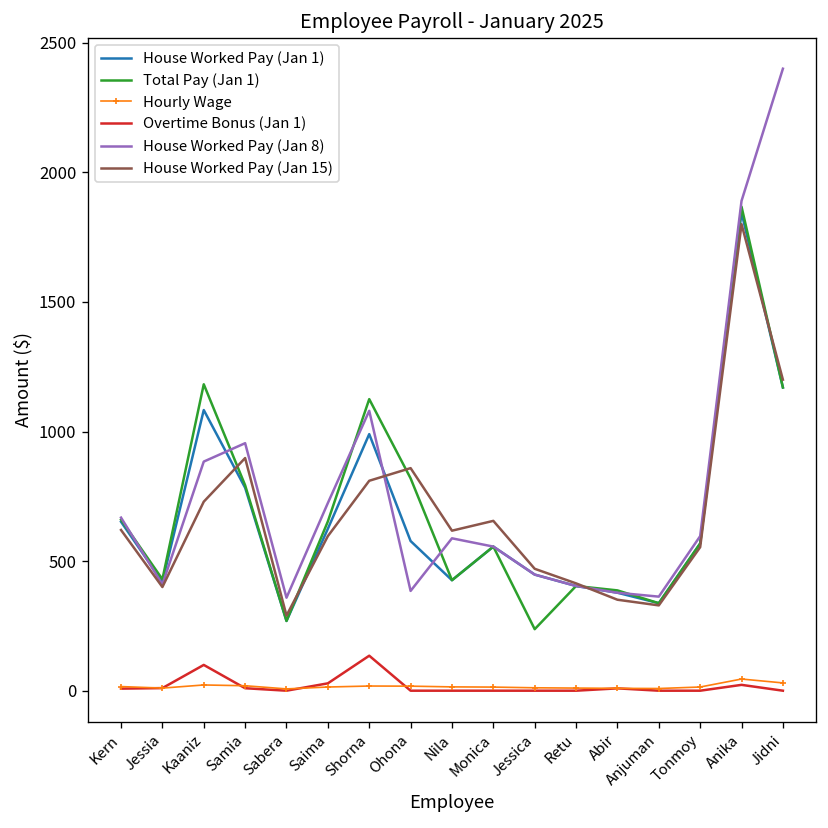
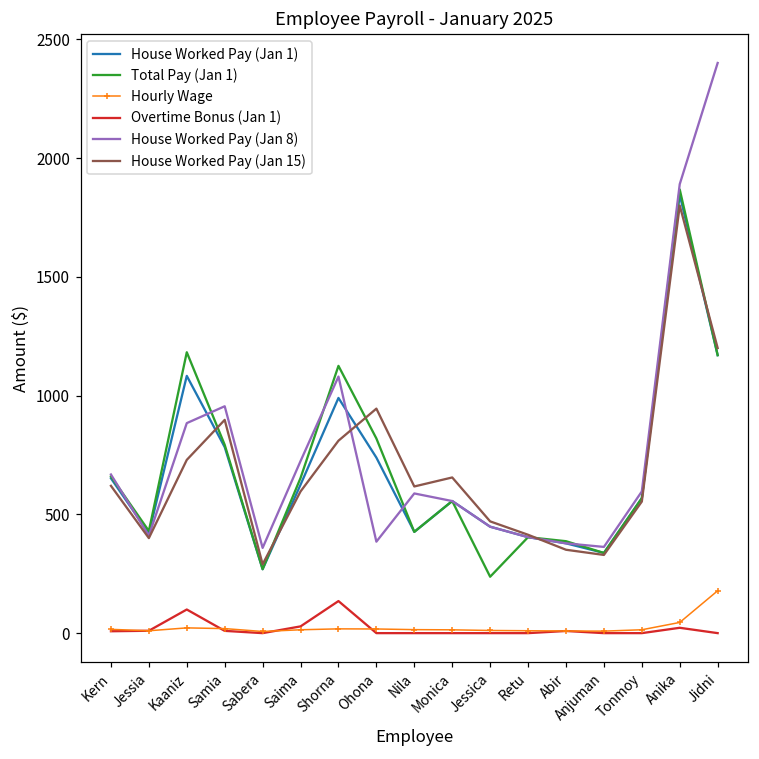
  {
    "House Worked Pay (Jan 1)": {
      "Kaaniz": 1080,
      "Saima": 620,
      "Shorna": 990,
-     "Ohona": 580,
+     "Ohona": 740,
      "Anika": 1850
    },
    "Total Pay (Jan 1)": {
      "Kaaniz": 1180,
      "Saima": 650,
      "Shorna": 1130,
      "Ohona": 820,
      "Jessica": 240,
      "Anika": 1870
    },
    "Hourly Wage": {
      "Kaaniz": 20,
      "Saima": 10,
      "Shorna": 20,
      "Ohona": 20,
      "Nila": 10,
      "Monica": 10,
      "Tonmoy": 10,
      "Anika": 50,
-     "Jidni": 30
+     "Jidni": 180
    },
    "Overtime Bonus (Jan 1)": {
      "Kaaniz": 100,
      "Saima": 30,
      "Shorna": 140,
      "Ohona": 0,
      "Nila": 0,
      "Monica": 0,
      "Tonmoy": 0,
      "Anika": 20,
      "Jidni": 0
    },
    "House Worked Pay (Jan 8)": {
      "Kaaniz": 880,
      "Samia": 960,
      "Sabera": 360,
      "Saima": 720,
      "Shorna": 1080,
      "Ohona": 390,
      "Nila": 590,
      "Anjuman": 360,
      "Tonmoy": 600,
      "Anika": 1890,
      "Jidni": 2400
    },
    "House Worked Pay (Jan 15)": {
      "Kern": 620,
      "Kaaniz": 730,
      "Samia": 900,
      "Sabera": 290,
      "Saima": 600,
      "Shorna": 810,
-     "Ohona": 860,
+     "Ohona": 950,
      "Nila": 620,
      "Monica": 660,
      "Jessica": 470,
      "Abir": 350,
      "Tonmoy": 550,
      "Anika": 1800,
      "Jidni": 1200
    }
  }
